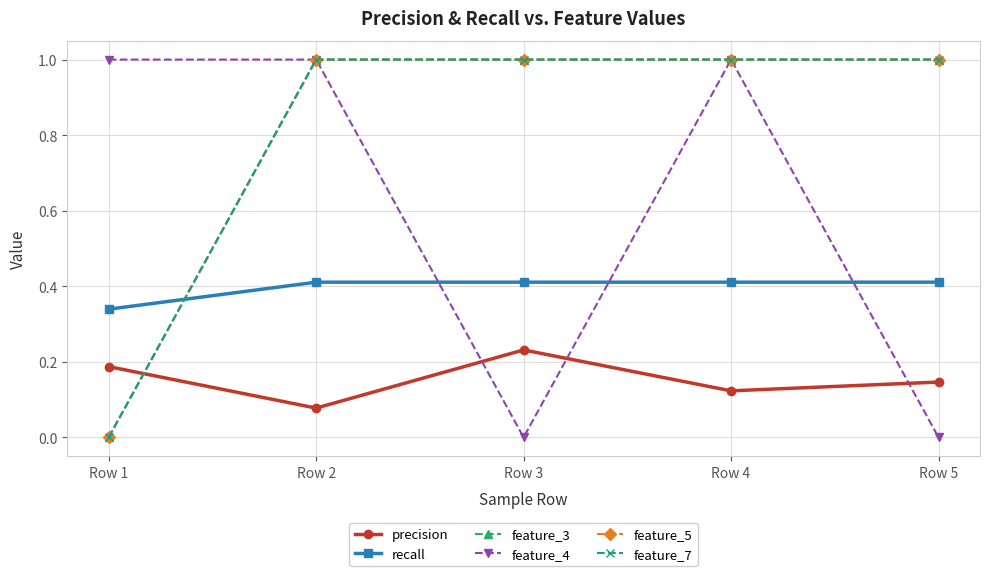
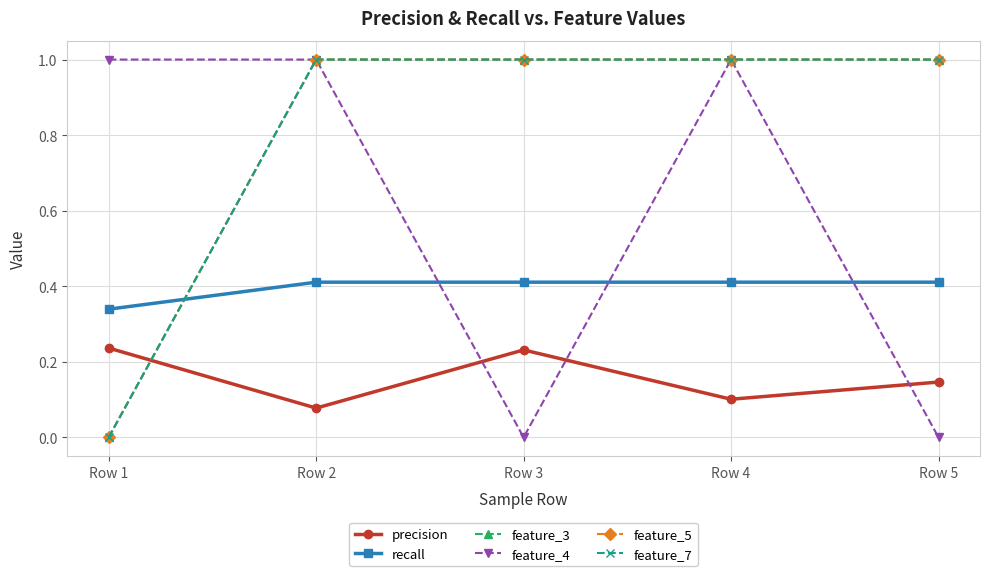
  {
    "precision": {
-     "Row 1": 0.19,
+     "Row 1": 0.24,
      "Row 2": 0.08,
      "Row 3": 0.23,
-     "Row 4": 0.12,
+     "Row 4": 0.10,
      "Row 5": 0.15
    },
    "recall": {
      "Row 1": 0.34,
      "Row 2": 0.41,
      "Row 3": 0.41,
      "Row 4": 0.41,
      "Row 5": 0.41
    },
    "feature_7": {
      "Row 1": 0.00,
      "Row 3": 1.00,
      "Row 5": 1.00
    },
    "feature_4": {
      "Row 1": 1.00,
      "Row 3": 0.00,
      "Row 5": 0.00
    }
  }
